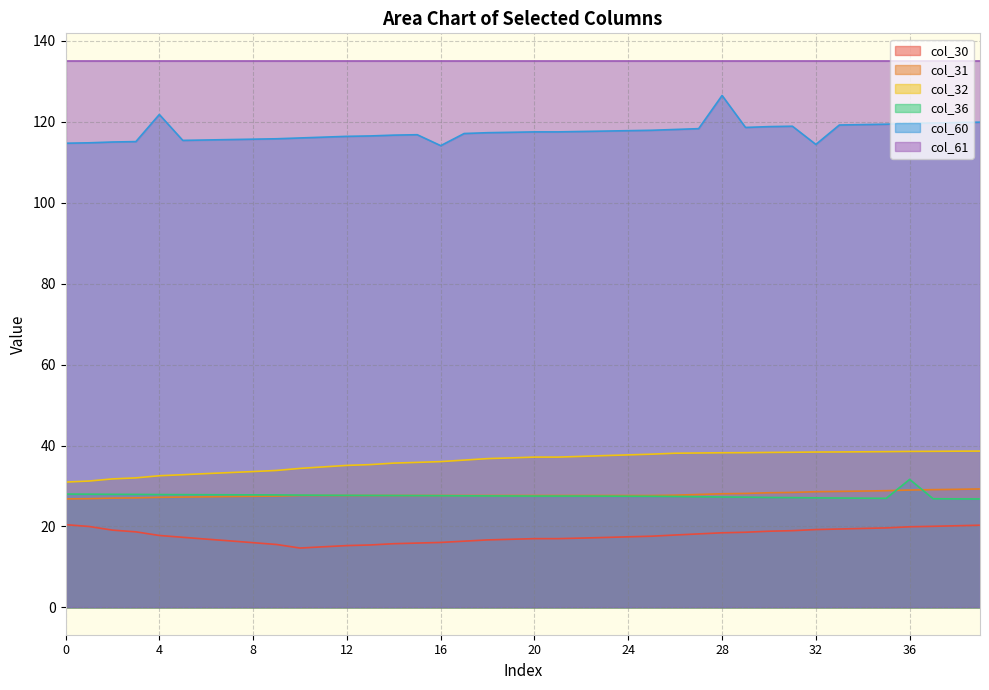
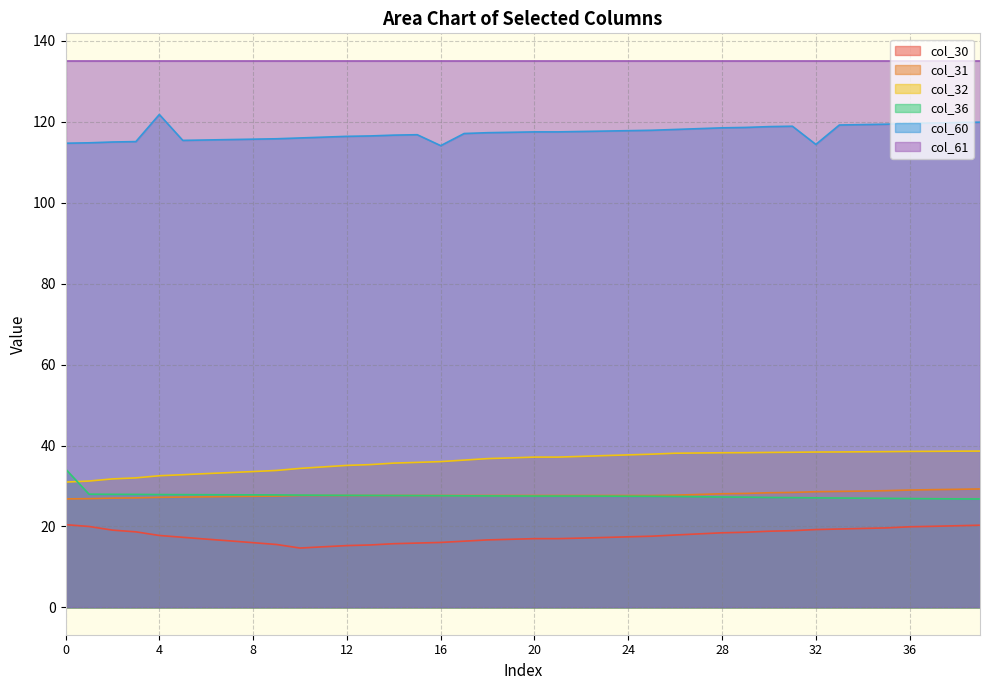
  {
    "col_36": {
-     "0": 28,
+     "0": 34,
      "4": 28,
      "28": 27,
      "32": 27,
-     "36": 32
+     "36": 27
    },
    "col_60": {
      "0": 115,
      "4": 122,
      "8": 116,
      "12": 116,
      "16": 114,
      "20": 118,
      "24": 118,
-     "28": 127,
+     "28": 119,
      "32": 114
    },
    "col_61": {
      "0": 135,
      "4": 135,
      "8": 135,
      "12": 135,
      "16": 135,
      "20": 135,
      "24": 135,
      "28": 135,
      "32": 135
    }
  }
